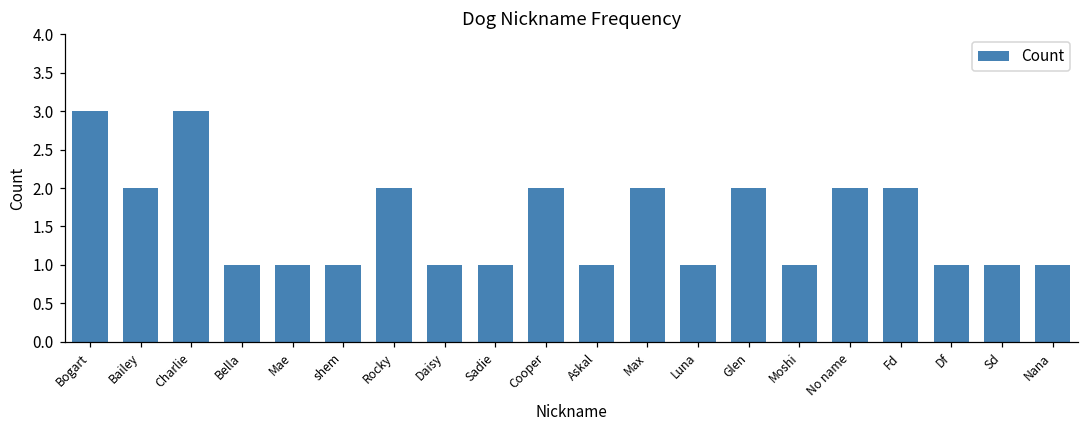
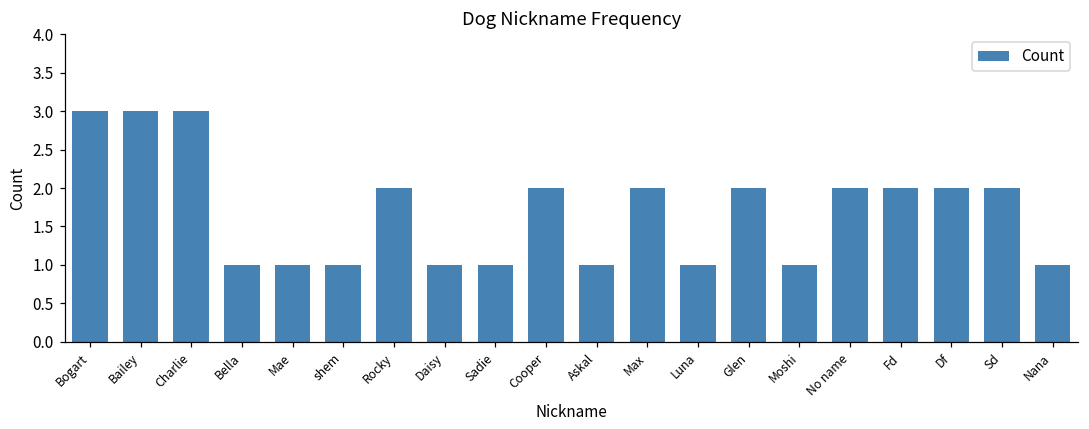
  {
    "Bogart": 3,
-   "Bailey": 2,
+   "Bailey": 3,
    "Charlie": 3,
    "Bella": 1,
    "Mae": 1,
    "shem": 1,
    "Rocky": 2,
    "Daisy": 1,
    "Sadie": 1,
    "Cooper": 2,
    "Askal": 1,
    "Max": 2,
    "Luna": 1,
    "Glen": 2,
    "Moshi": 1,
    "No name": 2,
    "Fd": 2,
-   "Df": 1,
-   "Sd": 1,
+   "Df": 2,
+   "Sd": 2,
    "Nana": 1
  }
